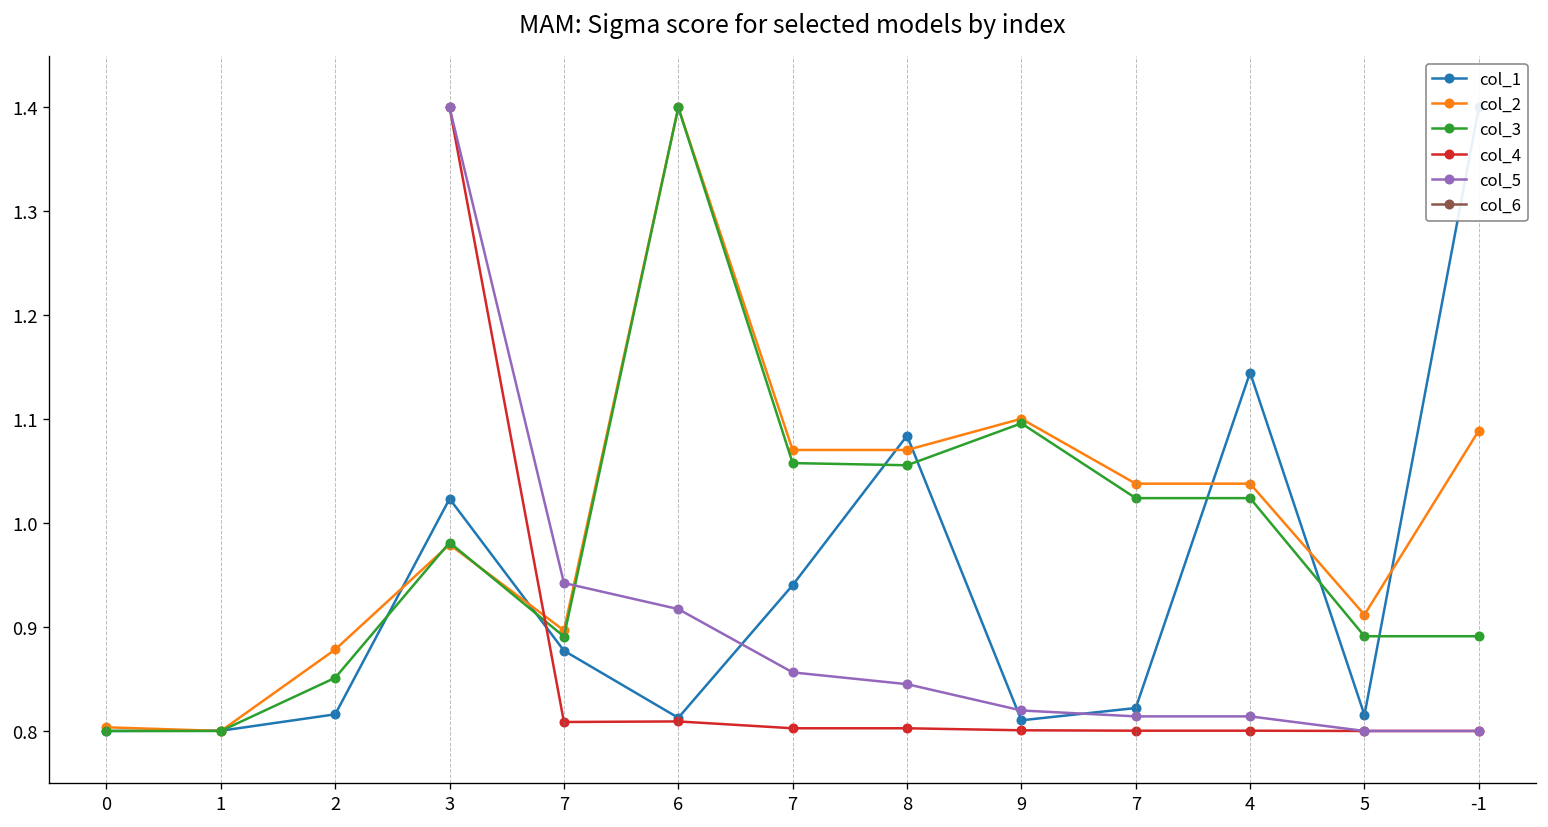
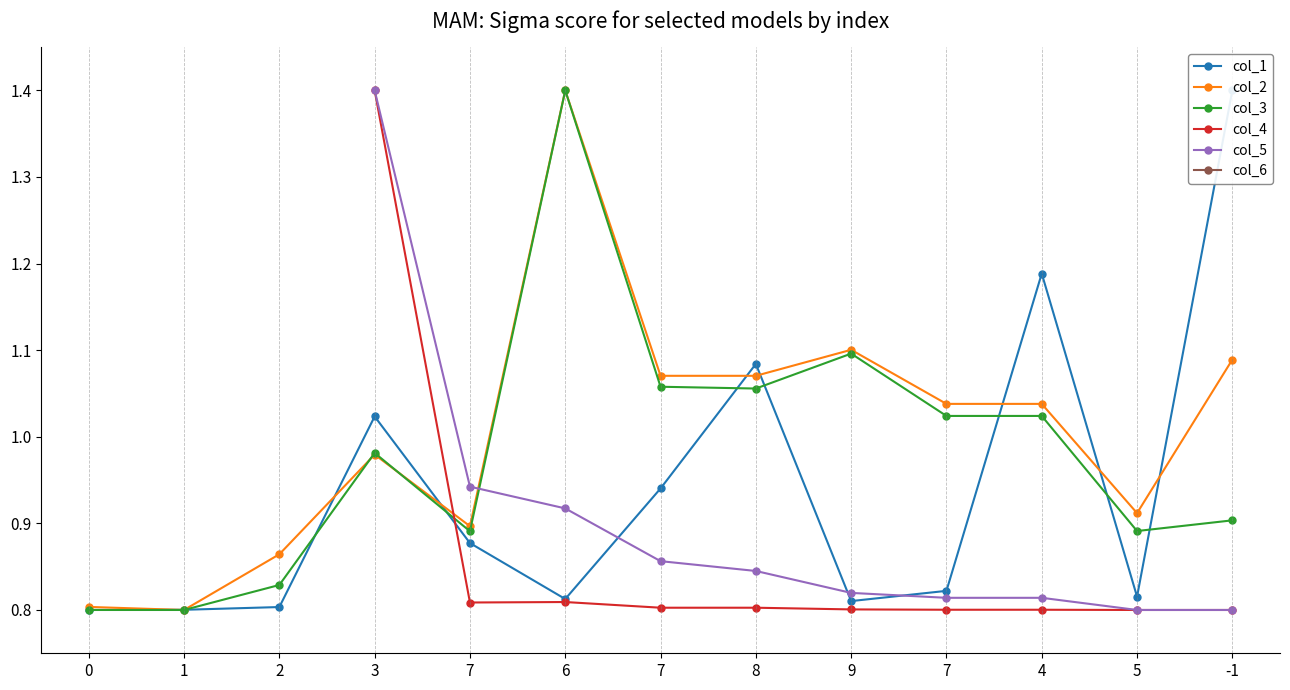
  {
    "col_1": {
-     "2": 0.82,
+     "2": 0.80,
      "3": 1.02,
      "6": 0.81,
      "8": 1.08,
      "9": 0.81,
-     "4": 1.14,
+     "4": 1.19,
      "5": 0.82
    },
    "col_2": {
      "0": 0.80,
-     "2": 0.88,
+     "2": 0.86,
      "8": 1.07,
      "9": 1.10,
      "4": 1.04,
      "5": 0.91,
      "-1": 1.09
    },
    "col_3": {
-     "2": 0.85,
+     "2": 0.83,
      "8": 1.06,
      "9": 1.10,
      "4": 1.02,
      "5": 0.89,
-     "-1": 0.89
+     "-1": 0.90
    },
    "col_4": {
      "6": 0.81,
      "8": 0.80,
      "9": 0.80,
      "4": 0.80
    },
    "col_5": {
      "6": 0.92,
      "8": 0.85,
      "9": 0.82,
      "4": 0.81
    }
  }
